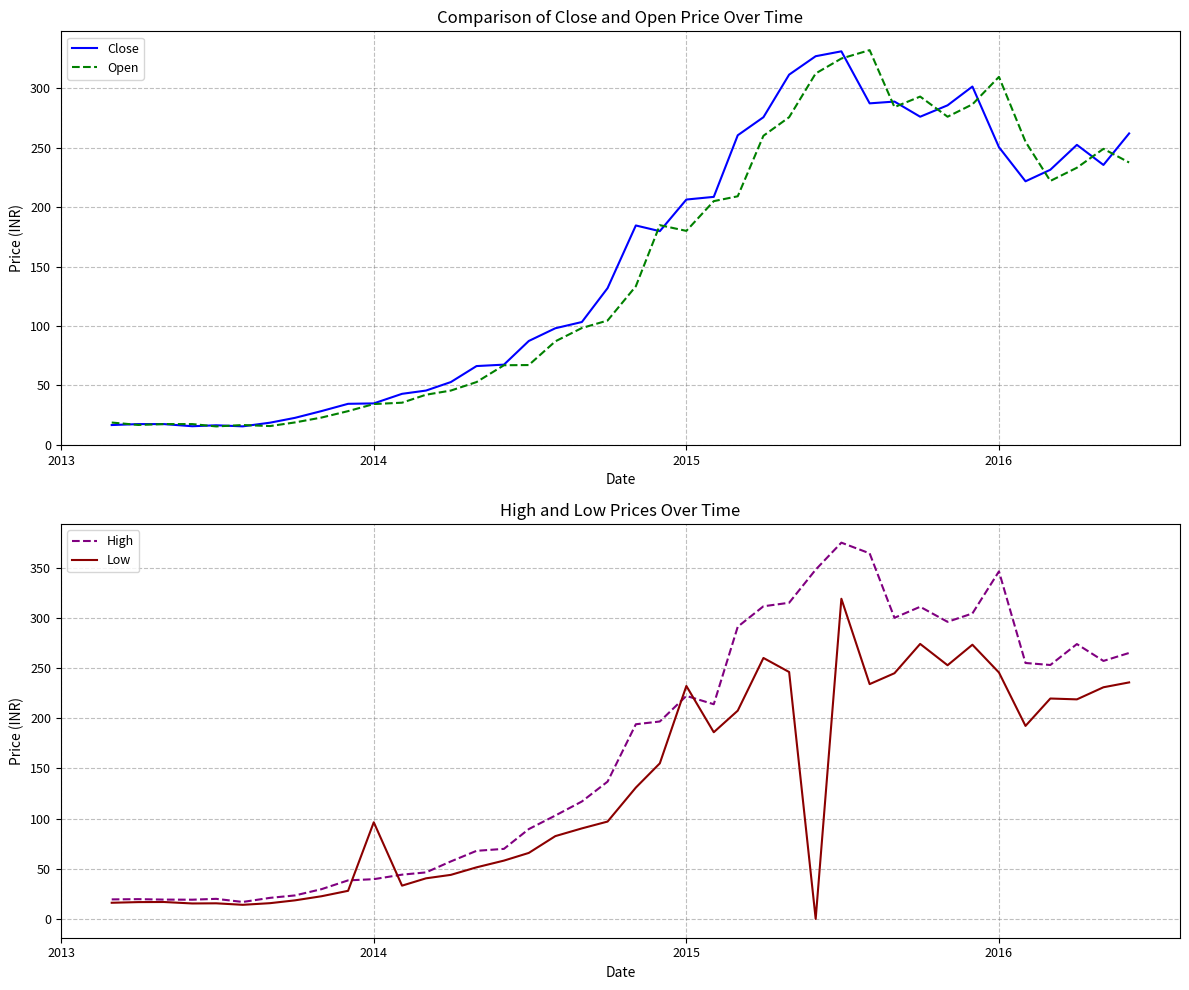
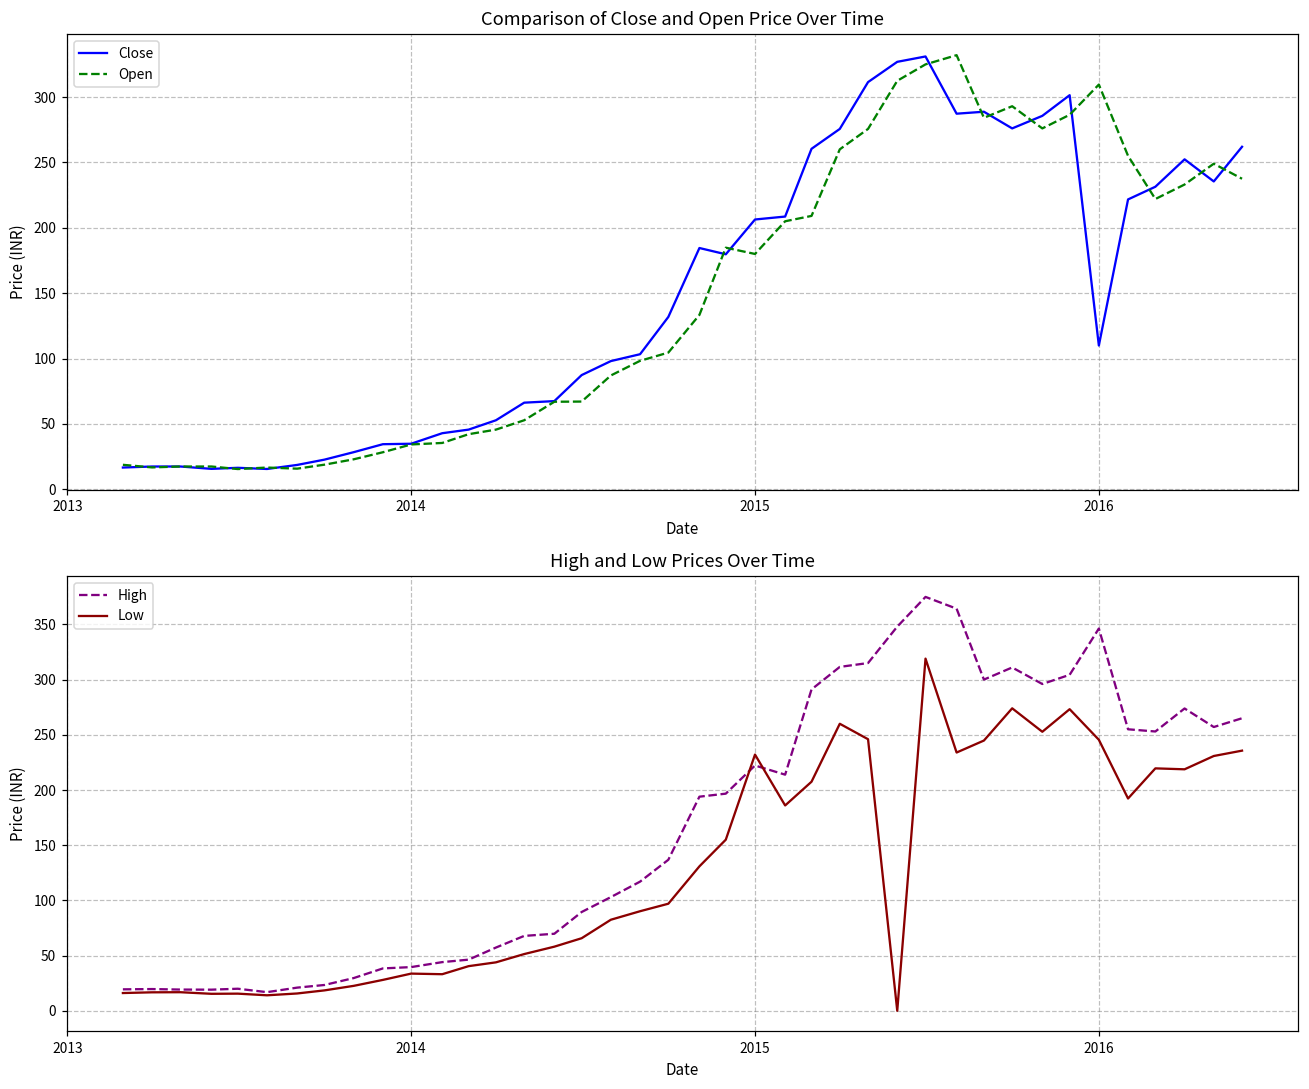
  {
    "Comparison of Close and Open Price Over Time": {
      "Close": {
        "2015": 206,
-       "2016": 250
+       "2016": 110
      },
      "Open": {
        "2015": 180,
        "2016": 310
      }
    },
    "High and Low Prices Over Time": {
      "High": {
        "2014": 40,
        "2015": 222,
        "2016": 346
      },
      "Low": {
-       "2014": 96,
+       "2014": 34,
        "2015": 232,
        "2016": 246
      }
    }
  }
